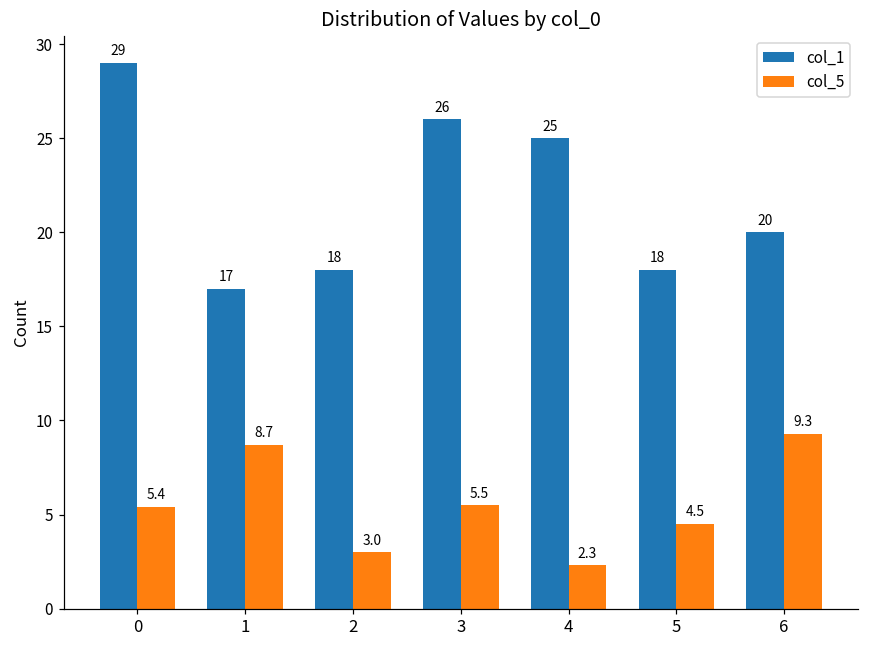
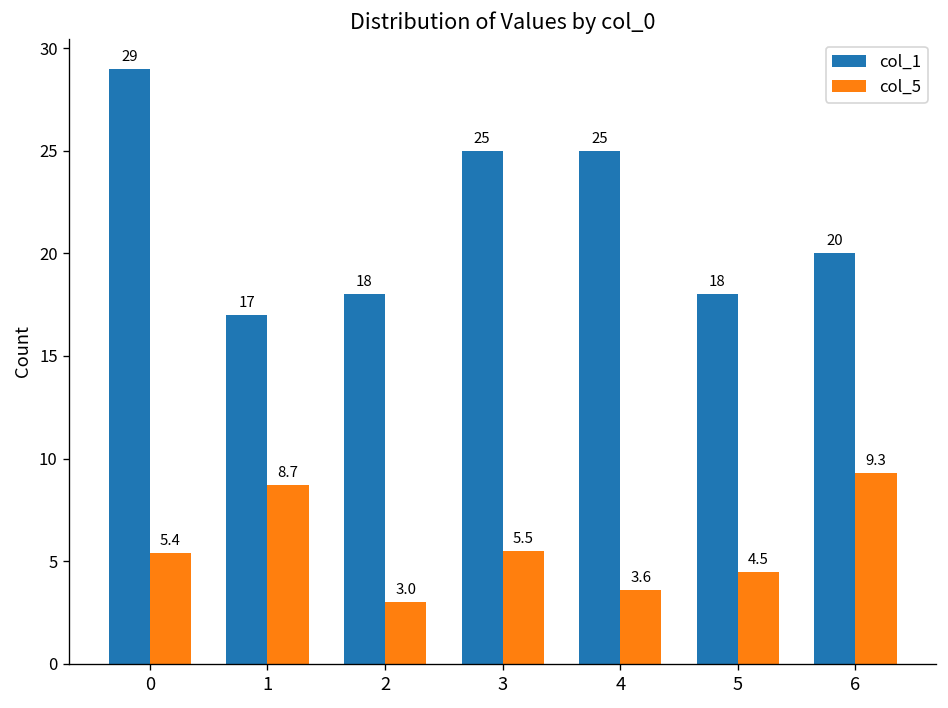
  {
    "col_1": {
      "0": 29,
      "1": 17,
      "2": 18,
-     "3": 26,
+     "3": 25,
      "4": 25,
      "5": 18,
      "6": 20
    },
    "col_5": {
      "0": 5.4,
      "1": 8.7,
      "2": 3.0,
      "3": 5.5,
-     "4": 2.3,
+     "4": 3.6,
      "5": 4.5,
      "6": 9.3
    }
  }
